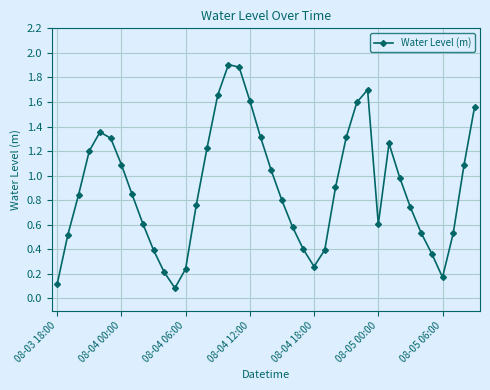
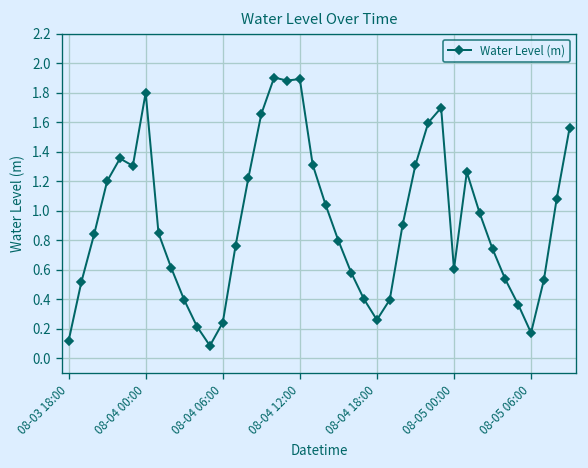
  {
    "08-03 18:00": 0.12,
-   "08-04 00:00": 1.09,
+   "08-04 00:00": 1.80,
    "08-04 06:00": 0.24,
-   "08-04 12:00": 1.61,
+   "08-04 12:00": 1.89,
    "08-04 18:00": 0.26,
    "08-05 00:00": 0.60,
    "08-05 06:00": 0.17
  }
